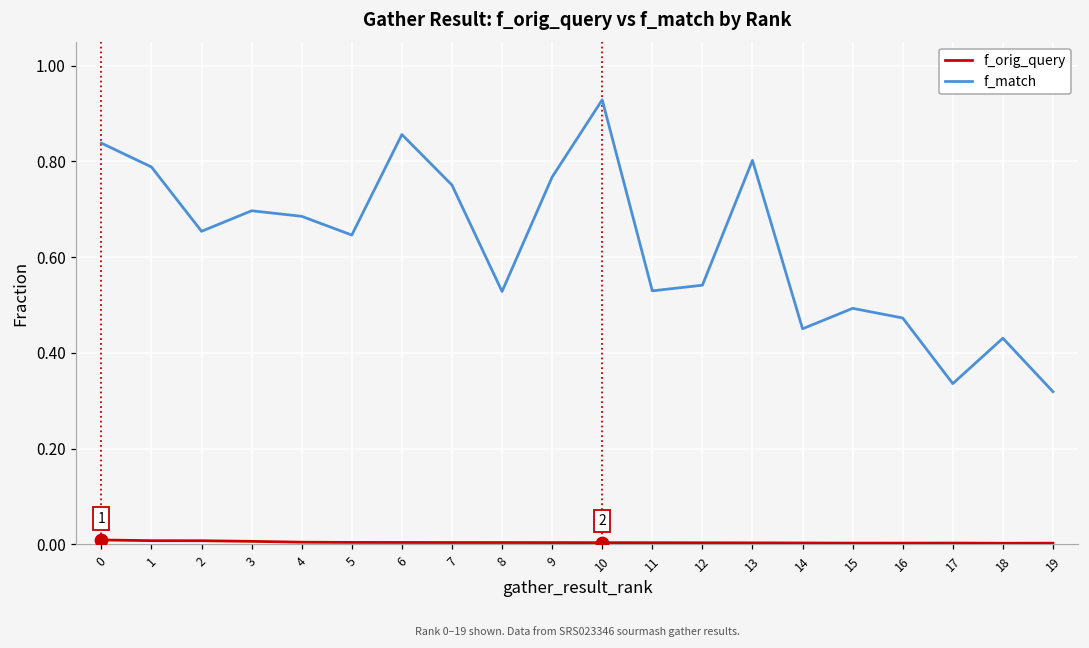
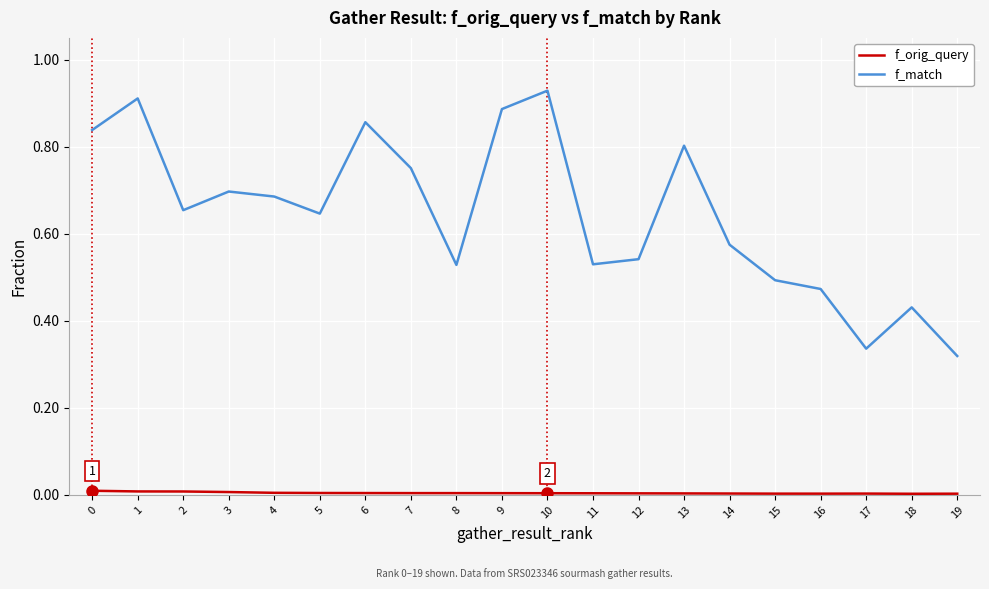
  {
    "f_match": {
      "0": 0.84,
-     "1": 0.79,
+     "1": 0.91,
      "2": 0.65,
      "3": 0.70,
      "4": 0.69,
      "5": 0.65,
      "6": 0.86,
      "7": 0.75,
      "8": 0.53,
-     "9": 0.77,
+     "9": 0.89,
      "10": 0.93,
      "11": 0.53,
      "12": 0.54,
      "13": 0.80,
-     "14": 0.45,
+     "14": 0.57,
      "15": 0.49,
      "16": 0.47,
      "17": 0.34,
      "18": 0.43,
      "19": 0.32
    }
  }
